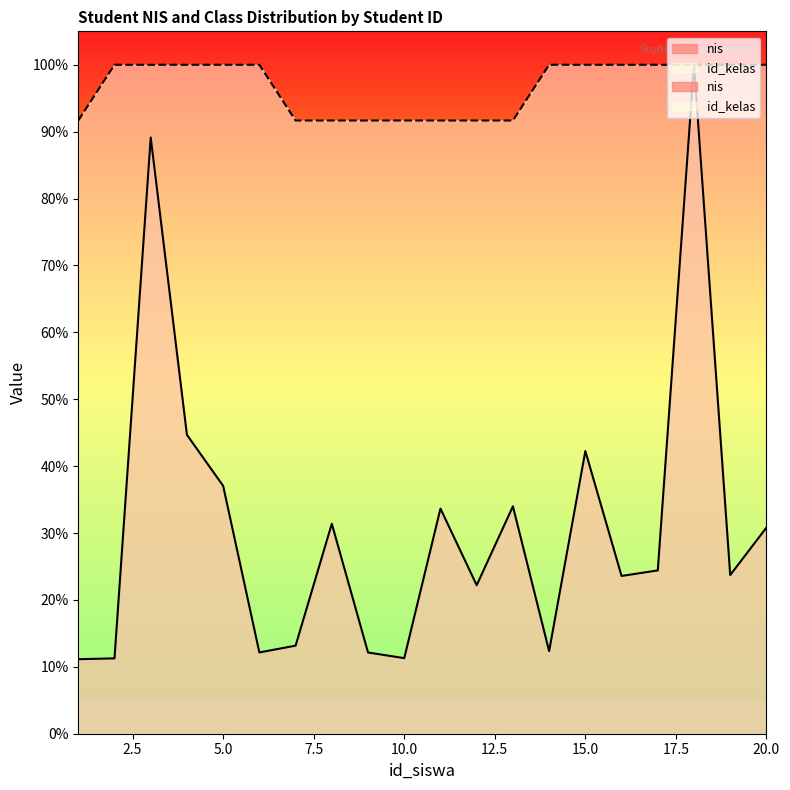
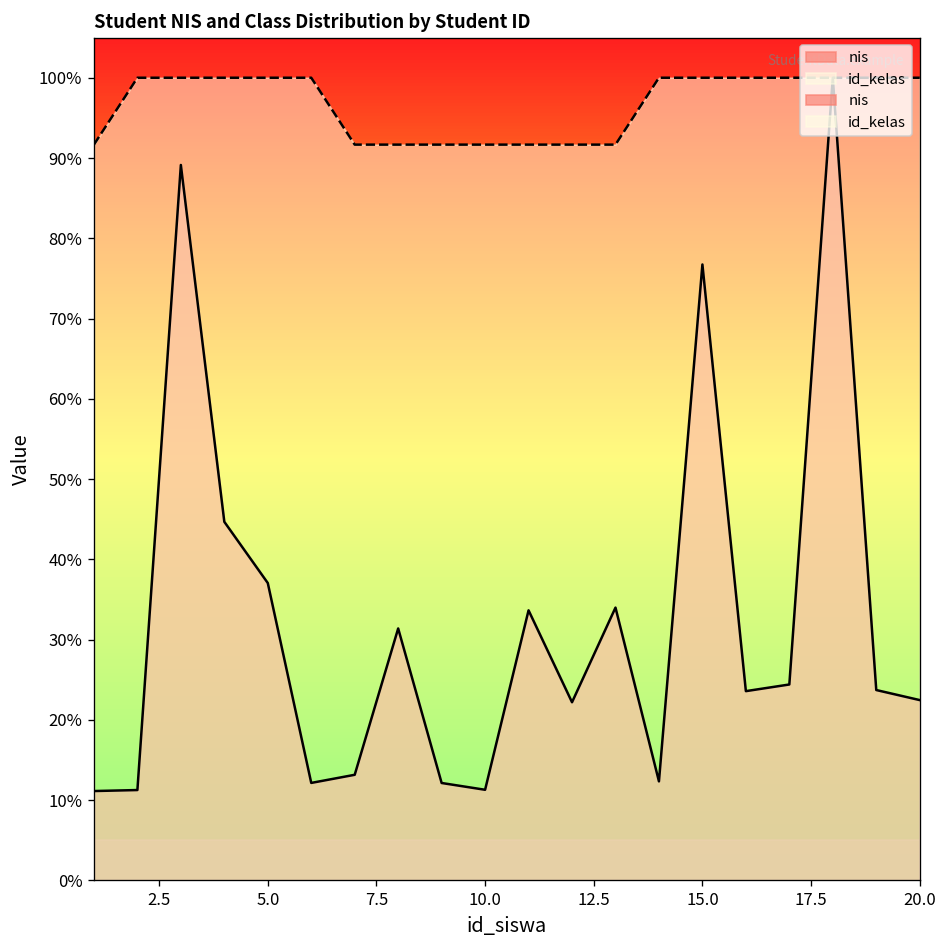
  {
    "nis": {
      "5.0": "37%",
      "10.0": "11%",
-     "15.0": "42%",
-     "20.0": "31%"
+     "15.0": "77%",
+     "20.0": "22%"
    },
    "id_kelas": {
      "5.0": "100%",
      "10.0": "92%",
      "15.0": "100%",
      "20.0": "100%"
    }
  }
